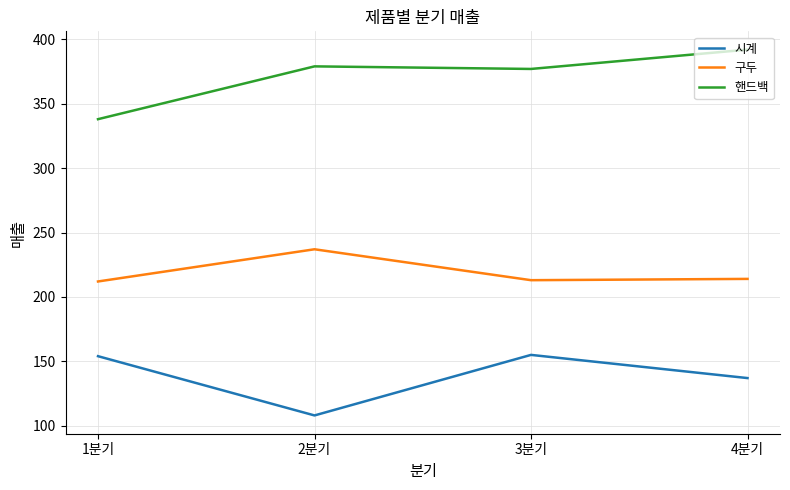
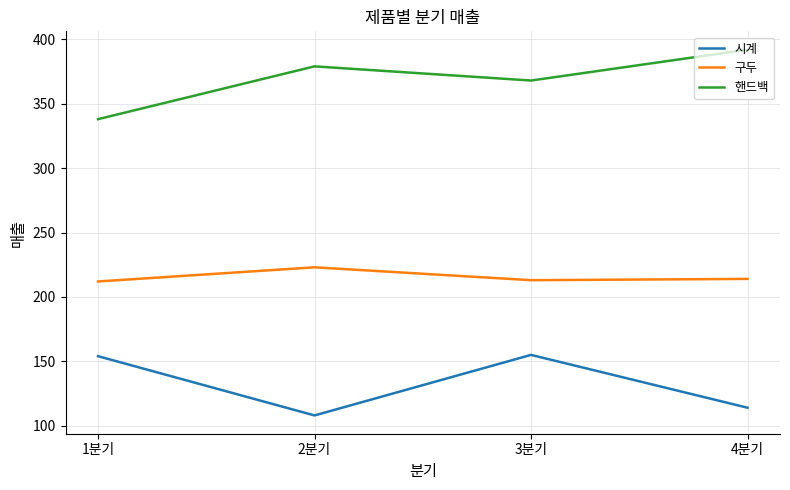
  {
    "시계": {
      "1분기": 154,
      "2분기": 108,
      "3분기": 155,
-     "4분기": 137
+     "4분기": 114
    },
    "구두": {
      "1분기": 212,
-     "2분기": 237,
+     "2분기": 223,
      "3분기": 213,
      "4분기": 214
    },
    "핸드백": {
      "1분기": 338,
      "2분기": 379,
-     "3분기": 377
+     "3분기": 368
    }
  }
